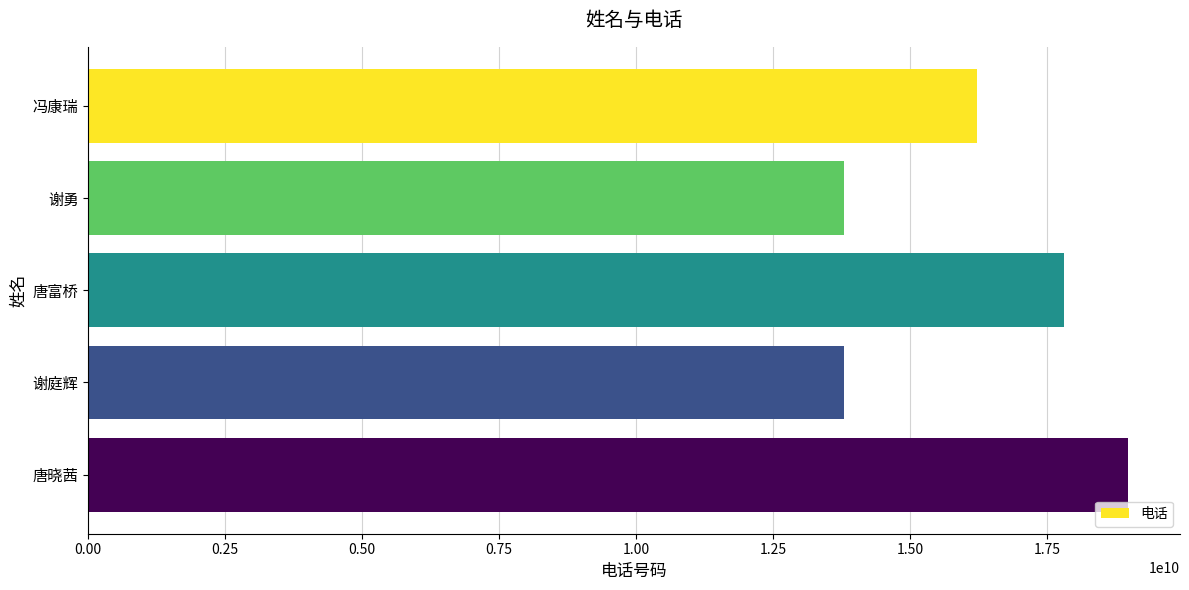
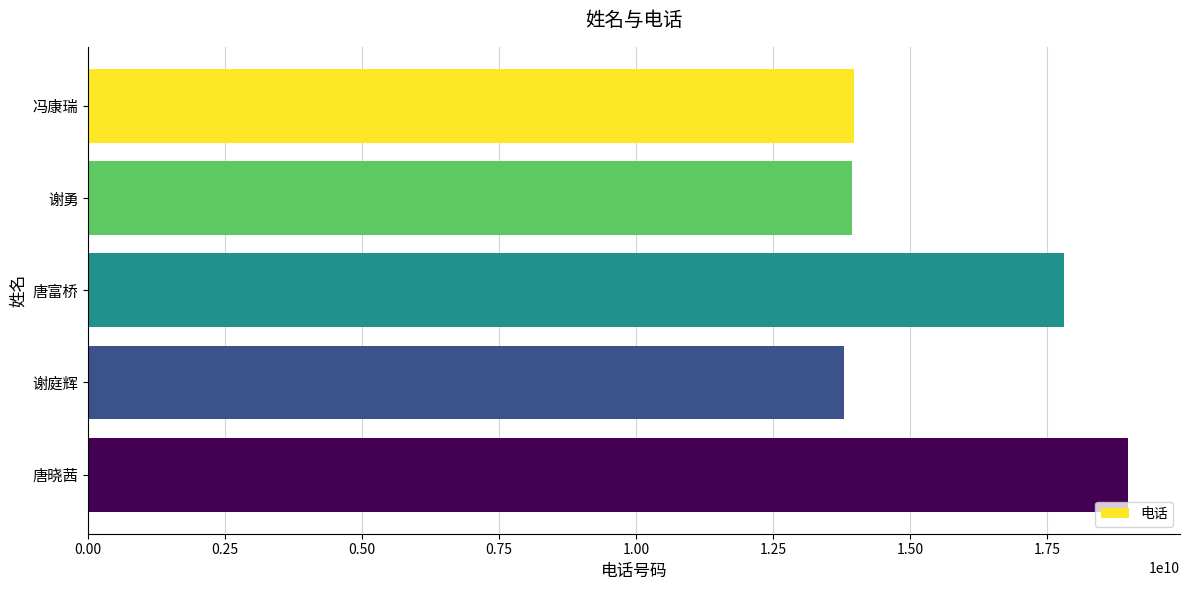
  {
-   "冯康瑞": 16200000000,
-   "谢勇": 13800000000,
+   "冯康瑞": 14000000000,
+   "谢勇": 13900000000,
    "唐富桥": 17800000000,
    "谢庭辉": 13800000000,
    "唐晓茜": 19000000000
  }
